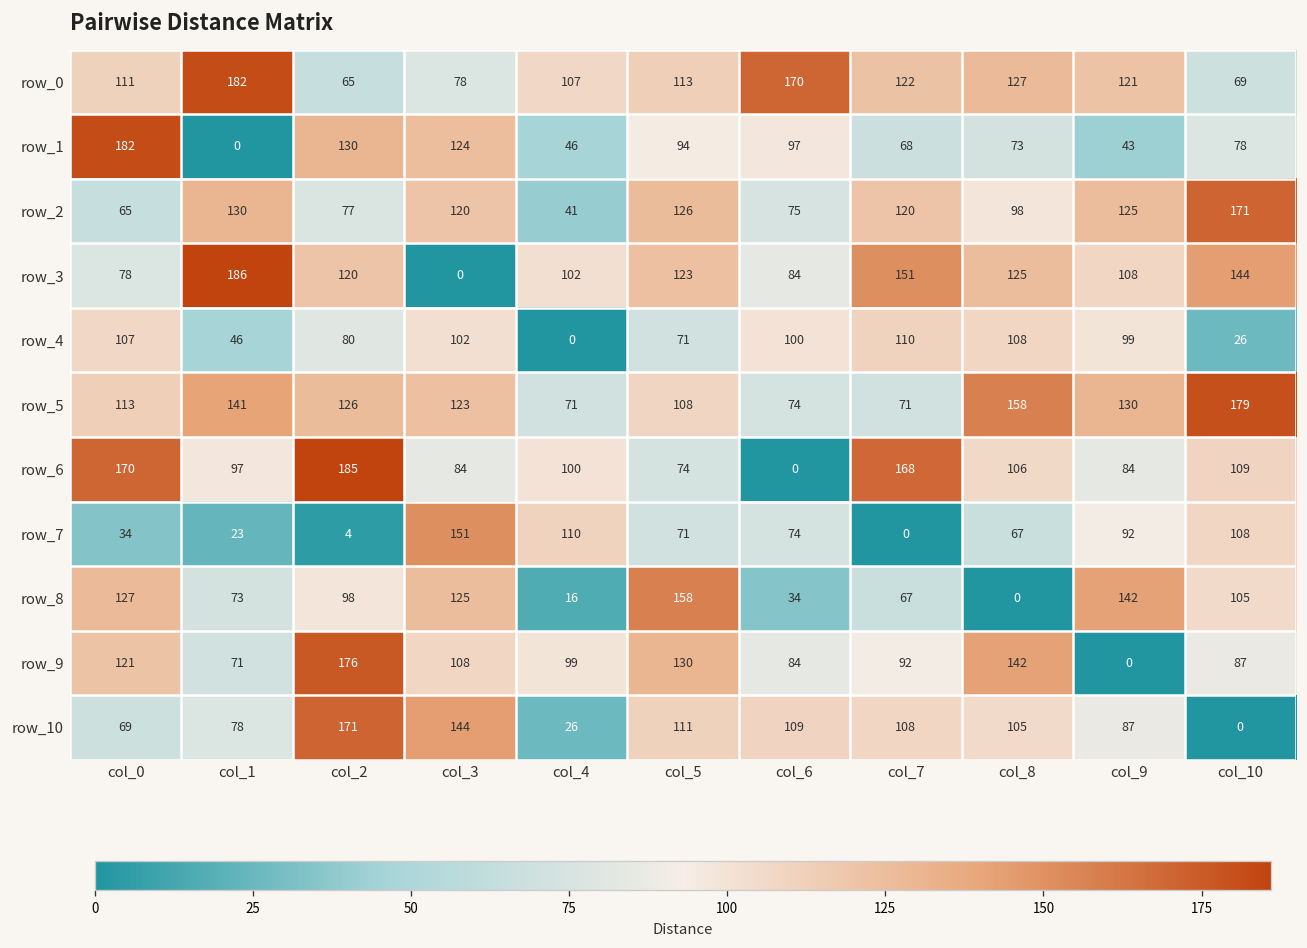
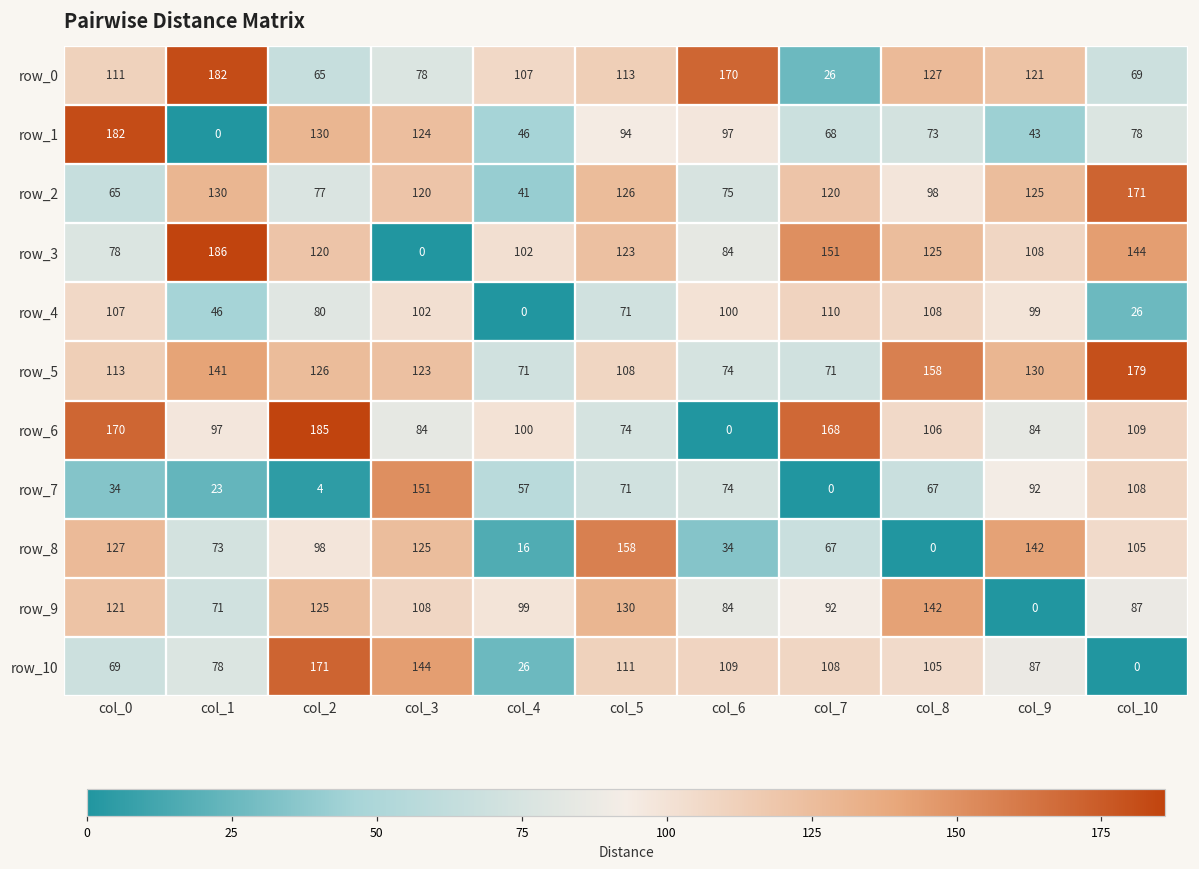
  {
    "row_0": {
      "col_0": 111,
      "col_1": 182,
      "col_2": 65,
      "col_3": 78,
      "col_4": 107,
      "col_5": 113,
      "col_6": 170,
-     "col_7": 122,
+     "col_7": 26,
      "col_8": 127,
      "col_9": 121,
      "col_10": 69
    },
    "row_1": {
      "col_0": 182,
      "col_1": 0,
      "col_2": 130,
      "col_3": 124,
      "col_4": 46,
      "col_5": 94,
      "col_6": 97,
      "col_7": 68,
      "col_8": 73,
      "col_9": 43,
      "col_10": 78
    },
    "row_2": {
      "col_0": 65,
      "col_1": 130,
      "col_2": 77,
      "col_3": 120,
      "col_4": 41,
      "col_5": 126,
      "col_6": 75,
      "col_7": 120,
      "col_8": 98,
      "col_9": 125,
      "col_10": 171
    },
    "row_3": {
      "col_0": 78,
      "col_1": 186,
      "col_2": 120,
      "col_3": 0,
      "col_4": 102,
      "col_5": 123,
      "col_6": 84,
      "col_7": 151,
      "col_8": 125,
      "col_9": 108,
      "col_10": 144
    },
    "row_4": {
      "col_0": 107,
      "col_1": 46,
      "col_2": 80,
      "col_3": 102,
      "col_4": 0,
      "col_5": 71,
      "col_6": 100,
      "col_7": 110,
      "col_8": 108,
      "col_9": 99,
      "col_10": 26
    },
    "row_5": {
      "col_0": 113,
      "col_1": 141,
      "col_2": 126,
      "col_3": 123,
      "col_4": 71,
      "col_5": 108,
      "col_6": 74,
      "col_7": 71,
      "col_8": 158,
      "col_9": 130,
      "col_10": 179
    },
    "row_6": {
      "col_0": 170,
      "col_1": 97,
      "col_2": 185,
      "col_3": 84,
      "col_4": 100,
      "col_5": 74,
      "col_6": 0,
      "col_7": 168,
      "col_8": 106,
      "col_9": 84,
      "col_10": 109
    },
    "row_7": {
      "col_0": 34,
      "col_1": 23,
      "col_2": 4,
      "col_3": 151,
-     "col_4": 110,
+     "col_4": 57,
      "col_5": 71,
      "col_6": 74,
      "col_7": 0,
      "col_8": 67,
      "col_9": 92,
      "col_10": 108
    },
    "row_8": {
      "col_0": 127,
      "col_1": 73,
      "col_2": 98,
      "col_3": 125,
      "col_4": 16,
      "col_5": 158,
      "col_6": 34,
      "col_7": 67,
      "col_8": 0,
      "col_9": 142,
      "col_10": 105
    },
    "row_9": {
      "col_0": 121,
      "col_1": 71,
-     "col_2": 176,
+     "col_2": 125,
      "col_3": 108,
      "col_4": 99,
      "col_5": 130,
      "col_6": 84,
      "col_7": 92,
      "col_8": 142,
      "col_9": 0,
      "col_10": 87
    },
    "row_10": {
      "col_0": 69,
      "col_1": 78,
      "col_2": 171,
      "col_3": 144,
      "col_4": 26,
      "col_5": 111,
      "col_6": 109,
      "col_7": 108,
      "col_8": 105,
      "col_9": 87,
      "col_10": 0
    }
  }
